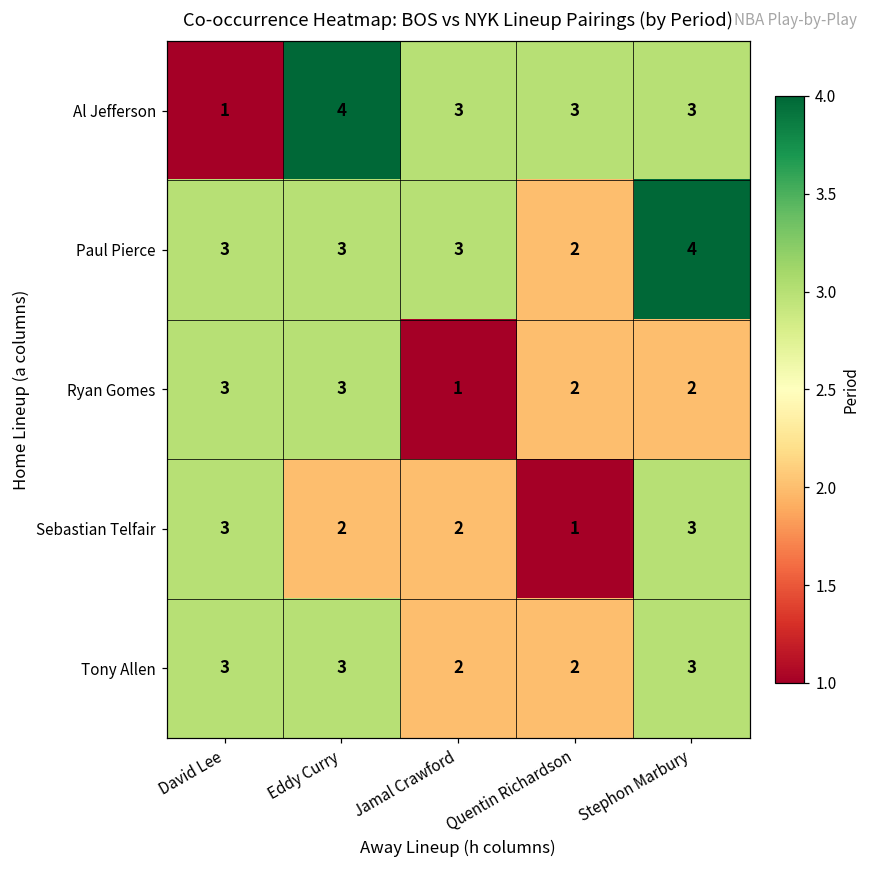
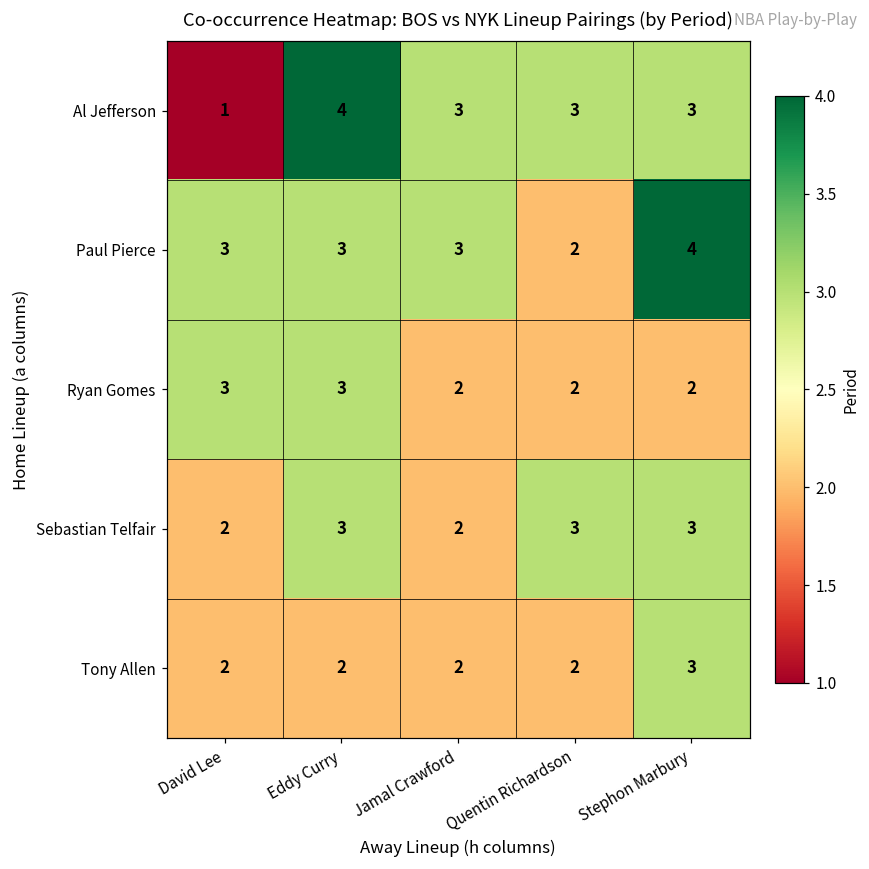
  {
    "Al Jefferson": {
      "David Lee": 1,
      "Eddy Curry": 4,
      "Jamal Crawford": 3,
      "Quentin Richardson": 3,
      "Stephon Marbury": 3
    },
    "Paul Pierce": {
      "David Lee": 3,
      "Eddy Curry": 3,
      "Jamal Crawford": 3,
      "Quentin Richardson": 2,
      "Stephon Marbury": 4
    },
    "Ryan Gomes": {
      "David Lee": 3,
      "Eddy Curry": 3,
-     "Jamal Crawford": 1,
+     "Jamal Crawford": 2,
      "Quentin Richardson": 2,
      "Stephon Marbury": 2
    },
    "Sebastian Telfair": {
-     "David Lee": 3,
-     "Eddy Curry": 2,
+     "David Lee": 2,
+     "Eddy Curry": 3,
      "Jamal Crawford": 2,
-     "Quentin Richardson": 1,
+     "Quentin Richardson": 3,
      "Stephon Marbury": 3
    },
    "Tony Allen": {
-     "David Lee": 3,
-     "Eddy Curry": 3,
+     "David Lee": 2,
+     "Eddy Curry": 2,
      "Jamal Crawford": 2,
      "Quentin Richardson": 2,
      "Stephon Marbury": 3
    }
  }
